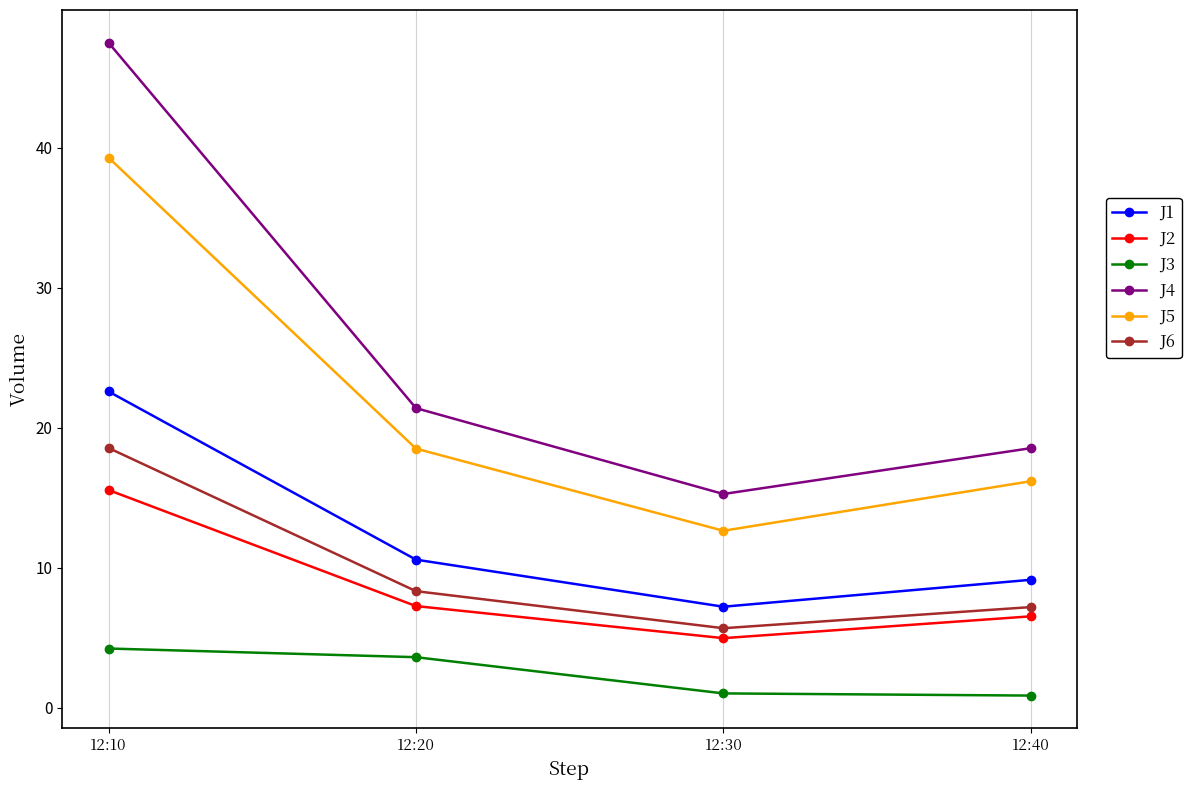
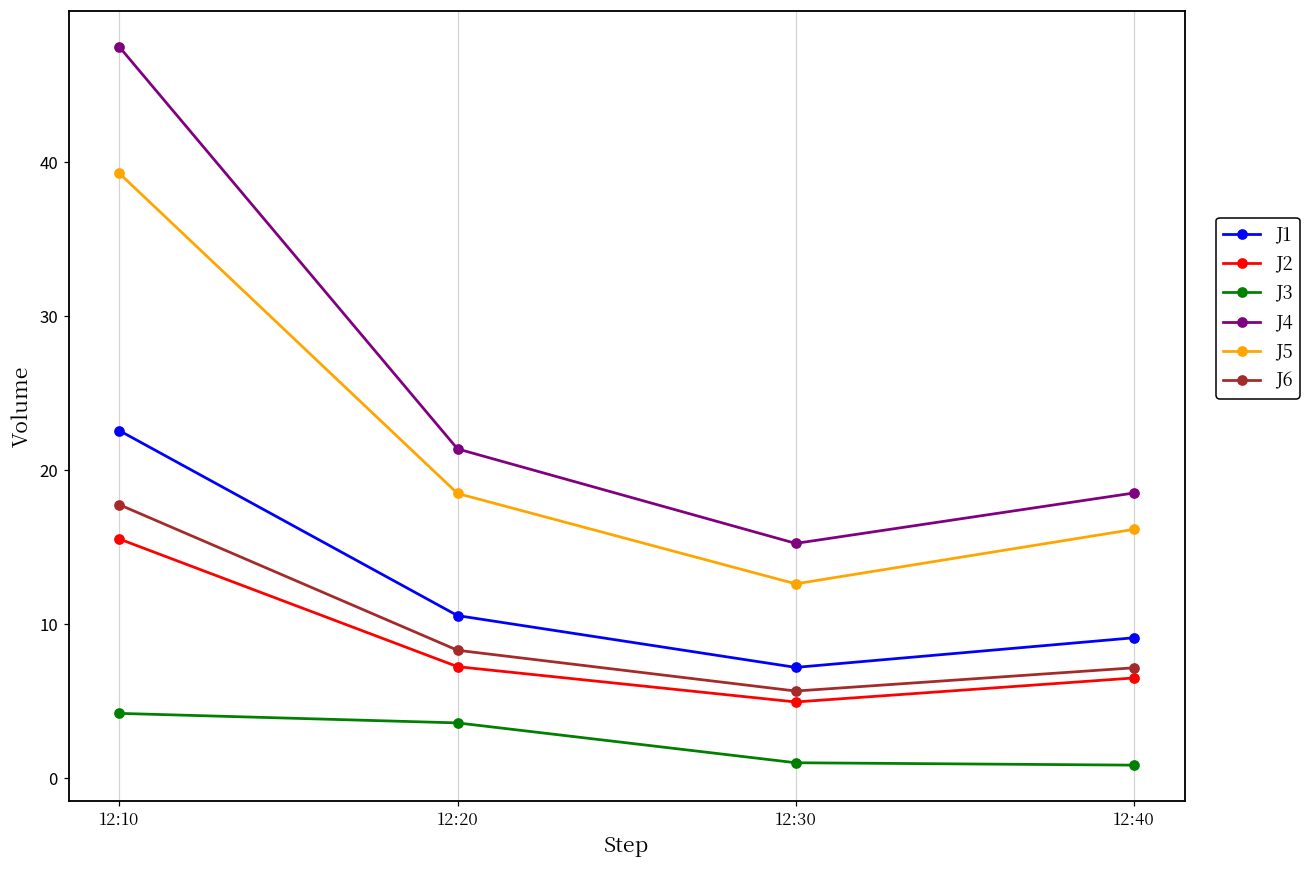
  {
    "J1": {
      "12:10": 22.6,
      "12:20": 10.6,
      "12:30": 7.2,
      "12:40": 9.1
    },
    "J2": {
      "12:10": 15.5,
      "12:20": 7.3,
      "12:30": 5.0,
      "12:40": 6.5
    },
    "J3": {
      "12:10": 4.2,
      "12:20": 3.6,
      "12:30": 1.0,
      "12:40": 0.9
    },
    "J4": {
      "12:10": 47.5,
      "12:20": 21.4,
      "12:30": 15.3,
      "12:40": 18.5
    },
    "J5": {
      "12:10": 39.3,
      "12:20": 18.5,
      "12:30": 12.6,
      "12:40": 16.2
    },
    "J6": {
-     "12:10": 18.5,
+     "12:10": 17.8,
      "12:20": 8.3,
      "12:30": 5.7,
      "12:40": 7.2
    }
  }
